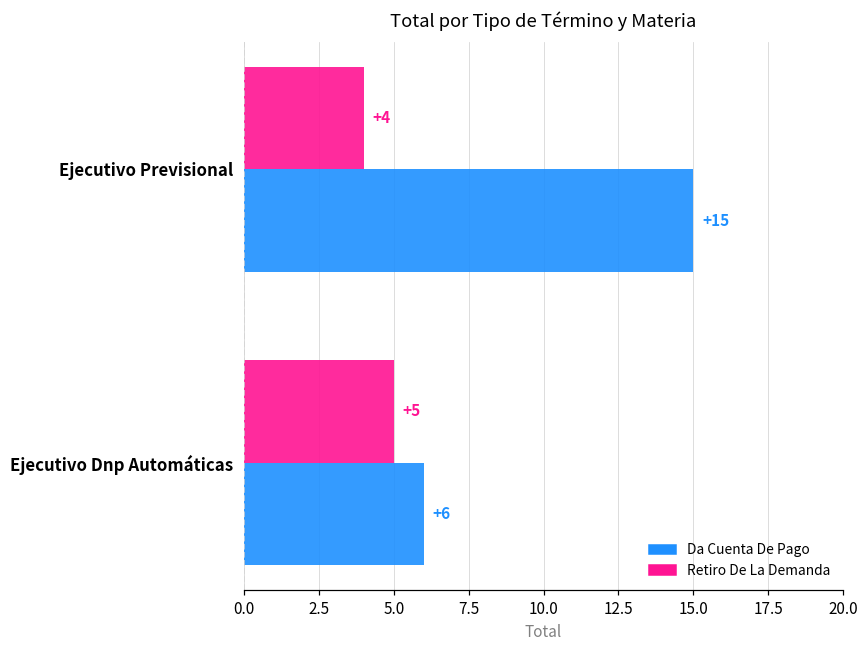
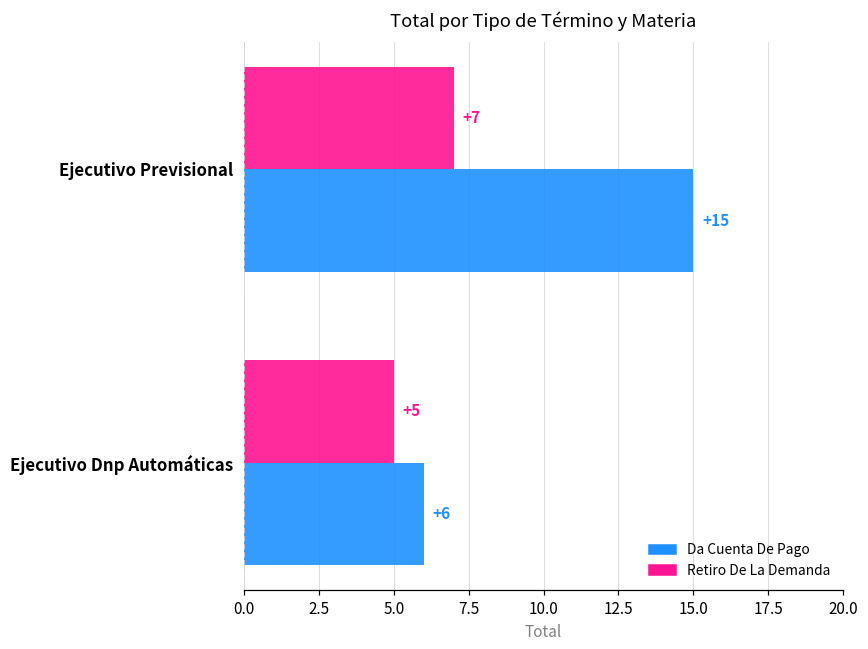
  {
    "Da Cuenta De Pago": {
      "Ejecutivo Previsional": "+15",
      "Ejecutivo Dnp Automáticas": "+6"
    },
    "Retiro De La Demanda": {
-     "Ejecutivo Previsional": "+4",
+     "Ejecutivo Previsional": "+7",
      "Ejecutivo Dnp Automáticas": "+5"
    }
  }
